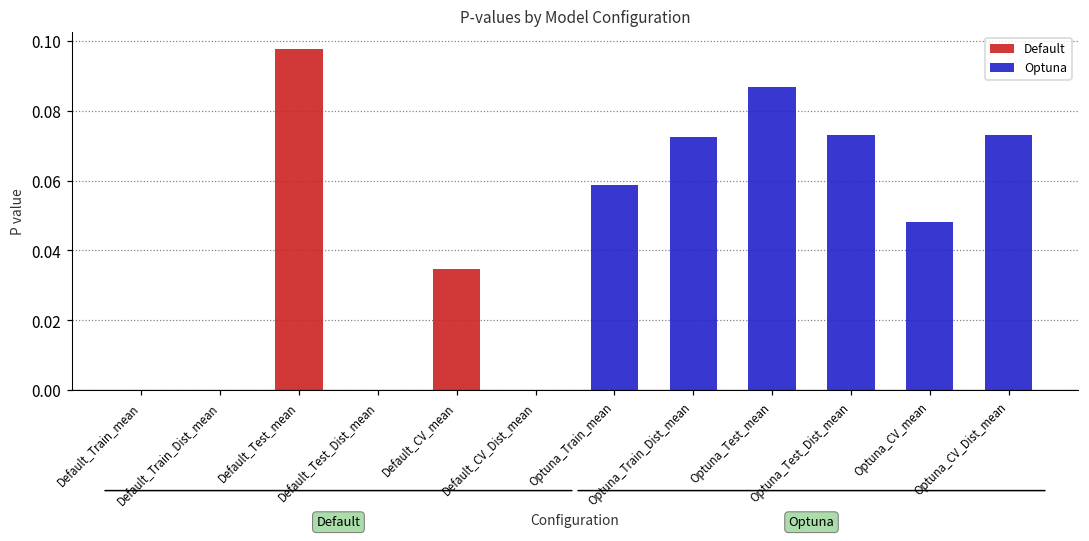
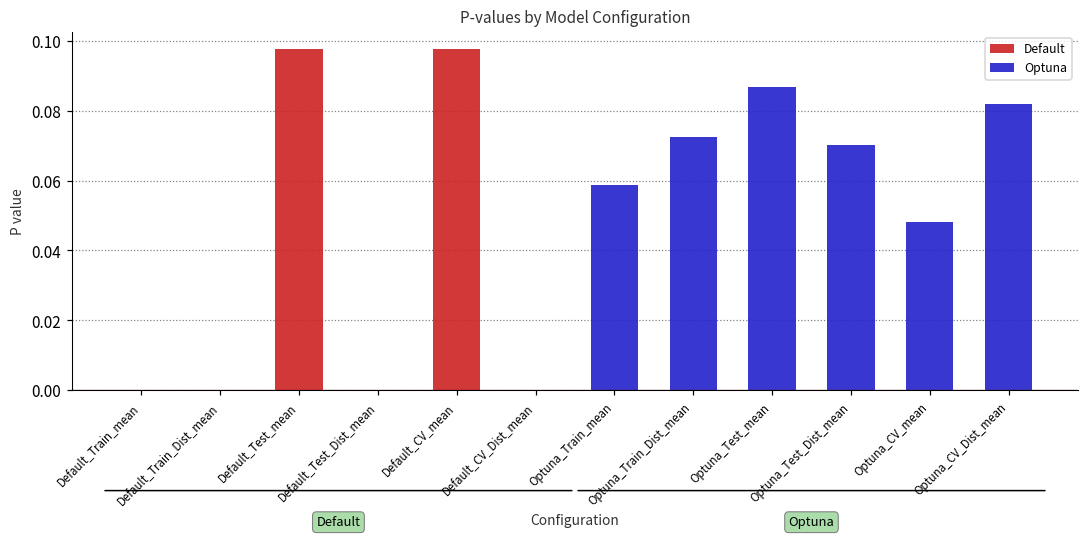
  {
    "Default": {
      "Default_Test_mean": 0.098,
-     "Default_CV_mean": 0.035
+     "Default_CV_mean": 0.098
    },
    "Optuna": {
      "Optuna_Train_mean": 0.059,
      "Optuna_Train_Dist_mean": 0.073,
      "Optuna_Test_mean": 0.087,
-     "Optuna_Test_Dist_mean": 0.073,
+     "Optuna_Test_Dist_mean": 0.070,
      "Optuna_CV_mean": 0.048,
-     "Optuna_CV_Dist_mean": 0.073
+     "Optuna_CV_Dist_mean": 0.082
    }
  }
